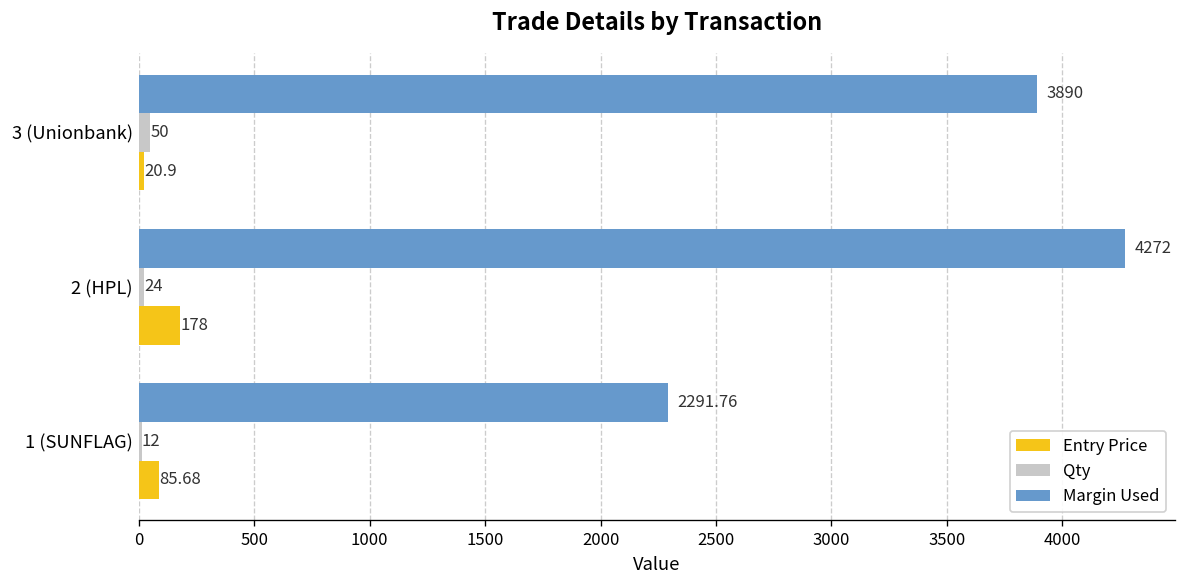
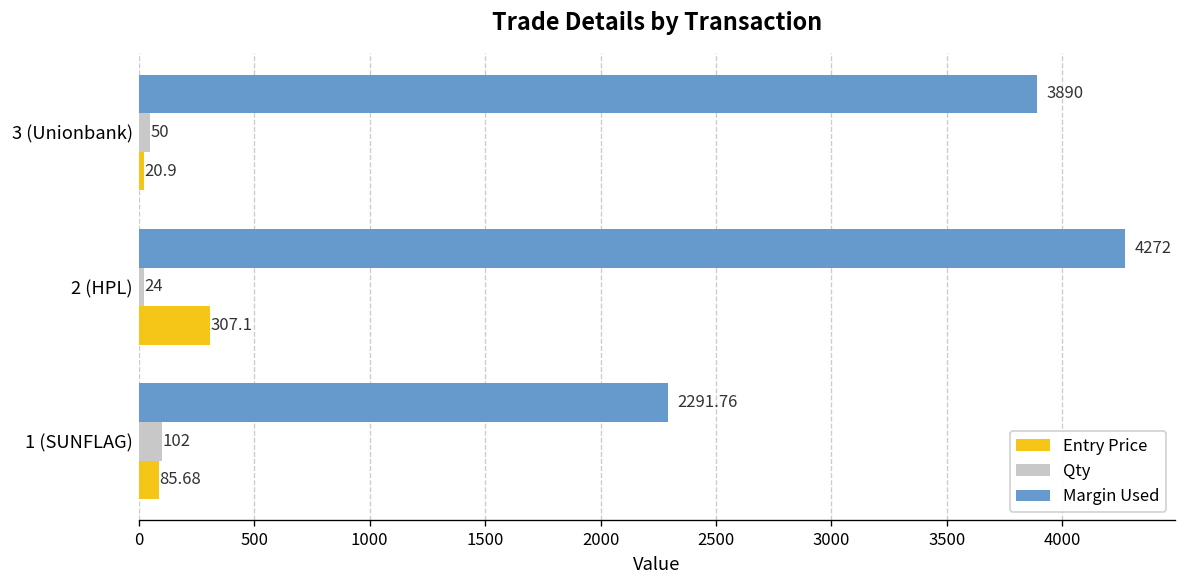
  {
    "Entry Price": {
      "3 (Unionbank)": 20.9,
-     "2 (HPL)": 178,
+     "2 (HPL)": 307.1,
      "1 (SUNFLAG)": 85.68
    },
    "Qty": {
      "3 (Unionbank)": 50,
      "2 (HPL)": 24,
-     "1 (SUNFLAG)": 12
+     "1 (SUNFLAG)": 102
    },
    "Margin Used": {
      "3 (Unionbank)": 3890,
      "2 (HPL)": 4272,
      "1 (SUNFLAG)": 2291.76
    }
  }
